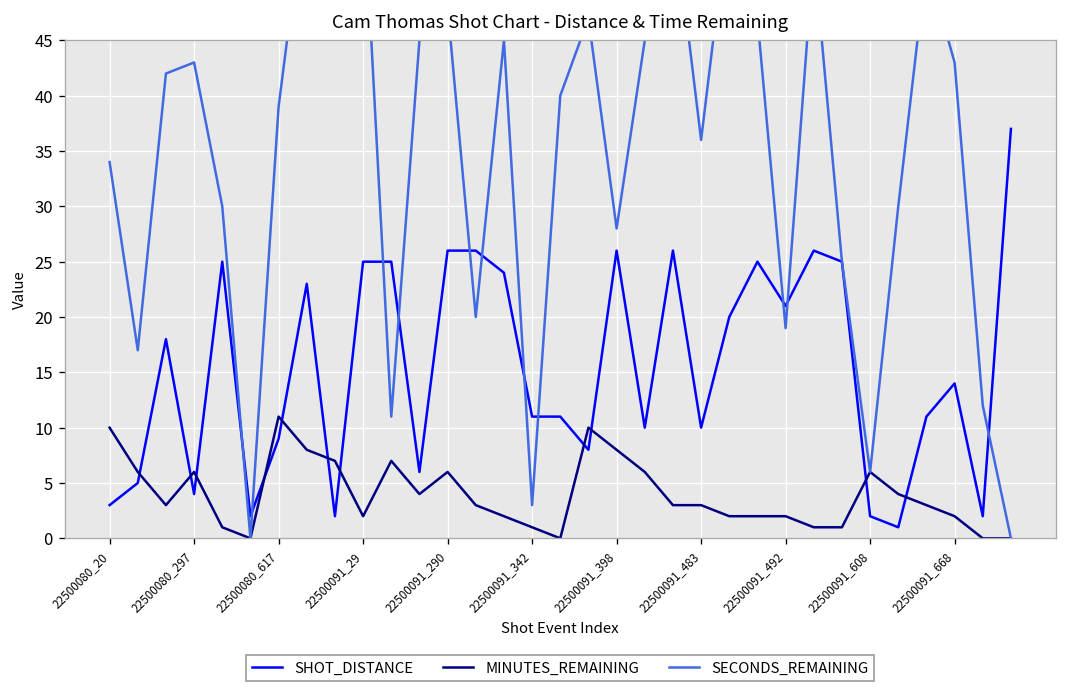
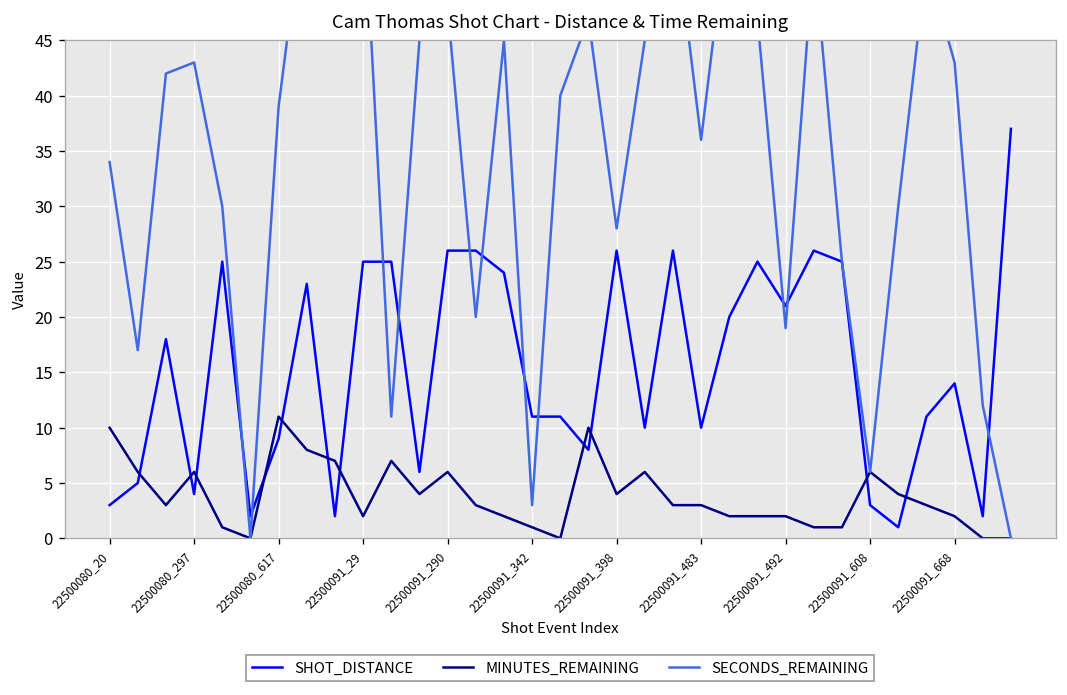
  {
    "SHOT_DISTANCE": {
      "22500080_20": 3,
      "22500080_297": 4,
      "22500080_617": 9,
      "22500091_29": 25,
      "22500091_290": 26,
      "22500091_342": 11,
      "22500091_398": 26,
      "22500091_483": 10,
      "22500091_492": 21,
-     "22500091_608": 2,
+     "22500091_608": 3,
      "22500091_668": 14
    },
    "MINUTES_REMAINING": {
      "22500080_20": 10,
      "22500080_297": 6,
      "22500080_617": 11,
      "22500091_29": 2,
      "22500091_290": 6,
      "22500091_342": 1,
-     "22500091_398": 8,
+     "22500091_398": 4,
      "22500091_483": 3,
      "22500091_492": 2,
      "22500091_668": 2
    },
    "SECONDS_REMAINING": {
      "22500080_20": 34,
      "22500080_297": 43,
      "22500080_617": 39,
      "22500091_342": 3,
      "22500091_398": 28,
      "22500091_483": 36,
      "22500091_492": 19,
      "22500091_668": 43
    }
  }
